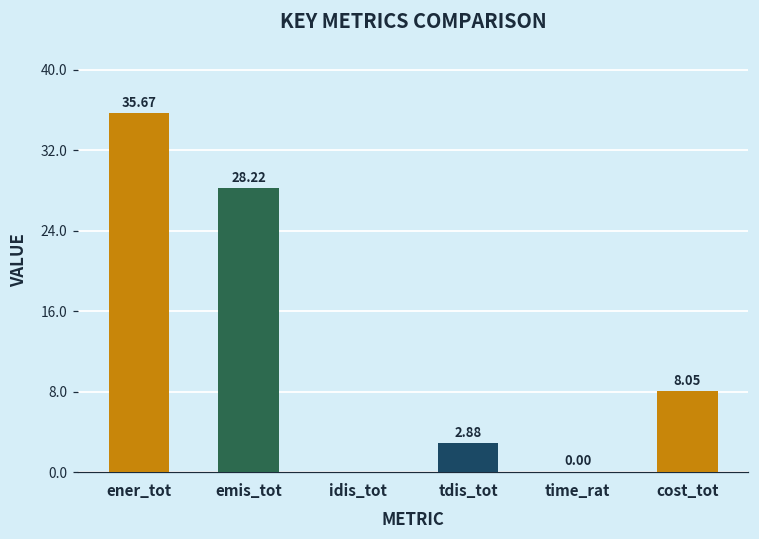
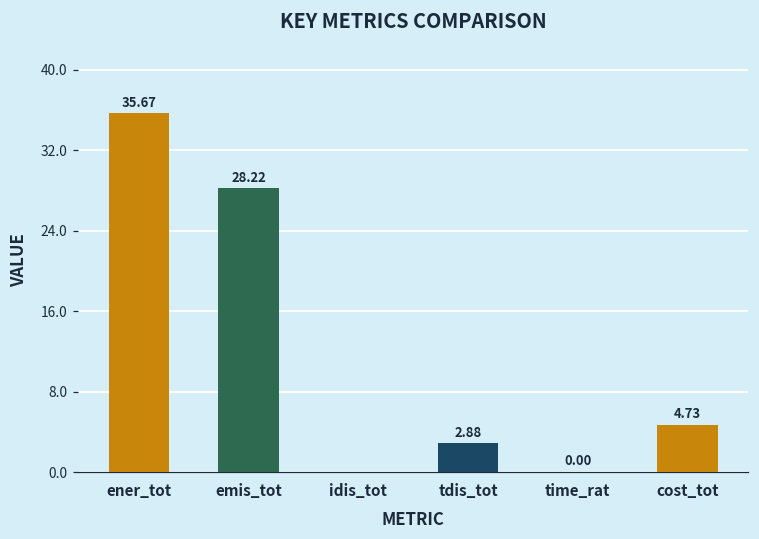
  {
    "ener_tot": 35.67,
    "emis_tot": 28.22,
    "tdis_tot": 2.88,
    "time_rat": 0.00,
-   "cost_tot": 8.05
+   "cost_tot": 4.73
  }
